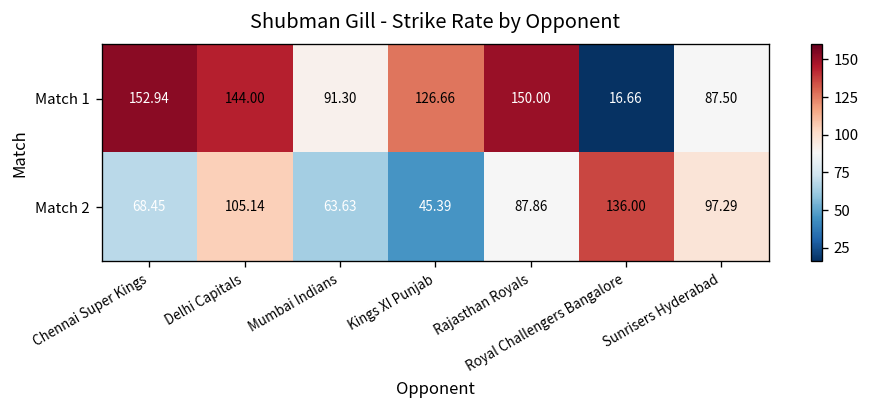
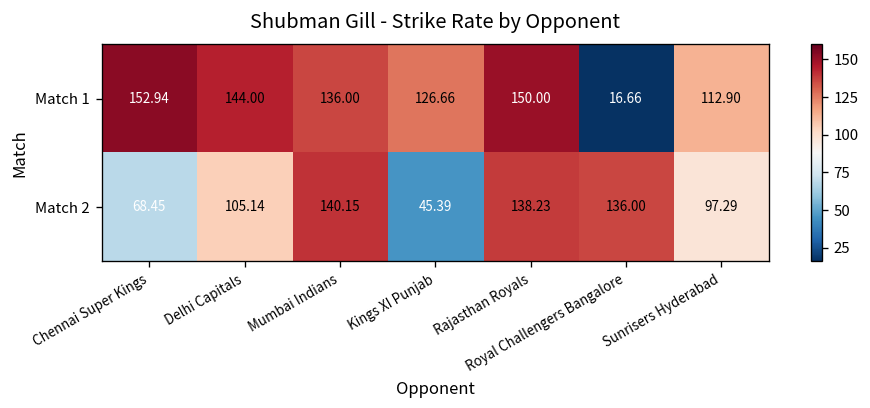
  {
    "Match 1": {
      "Chennai Super Kings": 152.94,
      "Delhi Capitals": 144.00,
-     "Mumbai Indians": 91.30,
+     "Mumbai Indians": 136.00,
      "Kings XI Punjab": 126.66,
      "Rajasthan Royals": 150.00,
      "Royal Challengers Bangalore": 16.66,
-     "Sunrisers Hyderabad": 87.50
+     "Sunrisers Hyderabad": 112.90
    },
    "Match 2": {
      "Chennai Super Kings": 68.45,
      "Delhi Capitals": 105.14,
-     "Mumbai Indians": 63.63,
+     "Mumbai Indians": 140.15,
      "Kings XI Punjab": 45.39,
-     "Rajasthan Royals": 87.86,
+     "Rajasthan Royals": 138.23,
      "Royal Challengers Bangalore": 136.00,
      "Sunrisers Hyderabad": 97.29
    }
  }
